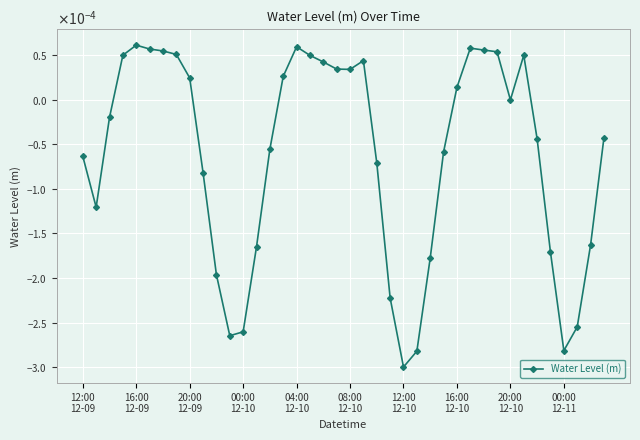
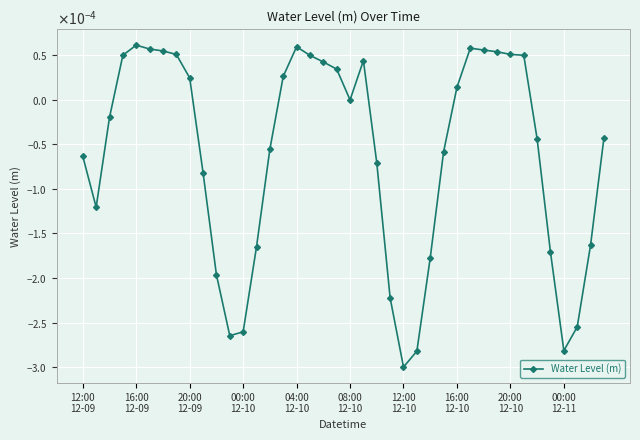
  {
    "12:00 12-09": -0.00006,
    "16:00 12-09": 0.00006,
    "20:00 12-09": 0.00002,
    "00:00 12-10": -0.00026,
    "04:00 12-10": 0.00006,
-   "08:00 12-10": 0.00003,
+   "08:00 12-10": 0.00000,
    "12:00 12-10": -0.00030,
    "16:00 12-10": 0.00001,
-   "20:00 12-10": 0.0000,
+   "20:00 12-10": 0.0001,
    "00:00 12-11": -0.00028
  }
